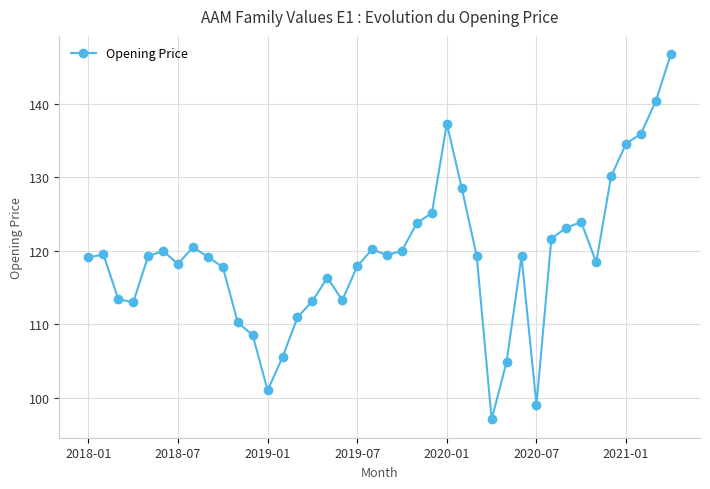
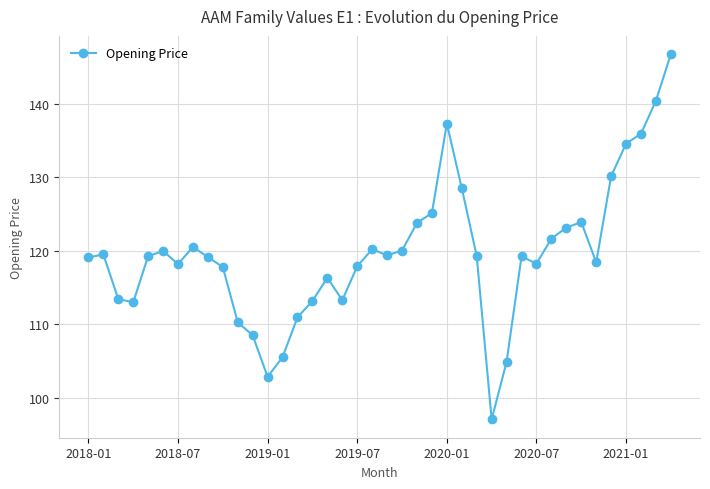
  {
    "2018-01": 119,
    "2018-07": 118,
-   "2019-01": 101,
+   "2019-01": 103,
    "2019-07": 118,
    "2020-01": 137,
-   "2020-07": 99,
+   "2020-07": 118,
    "2021-01": 135
  }
